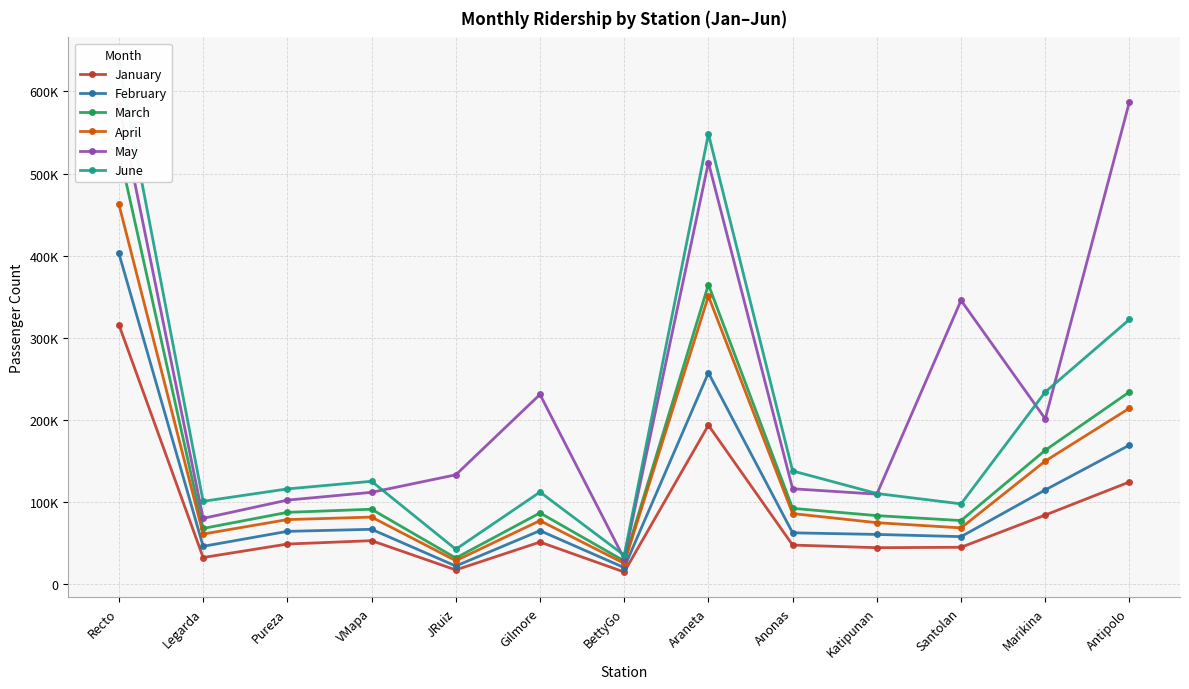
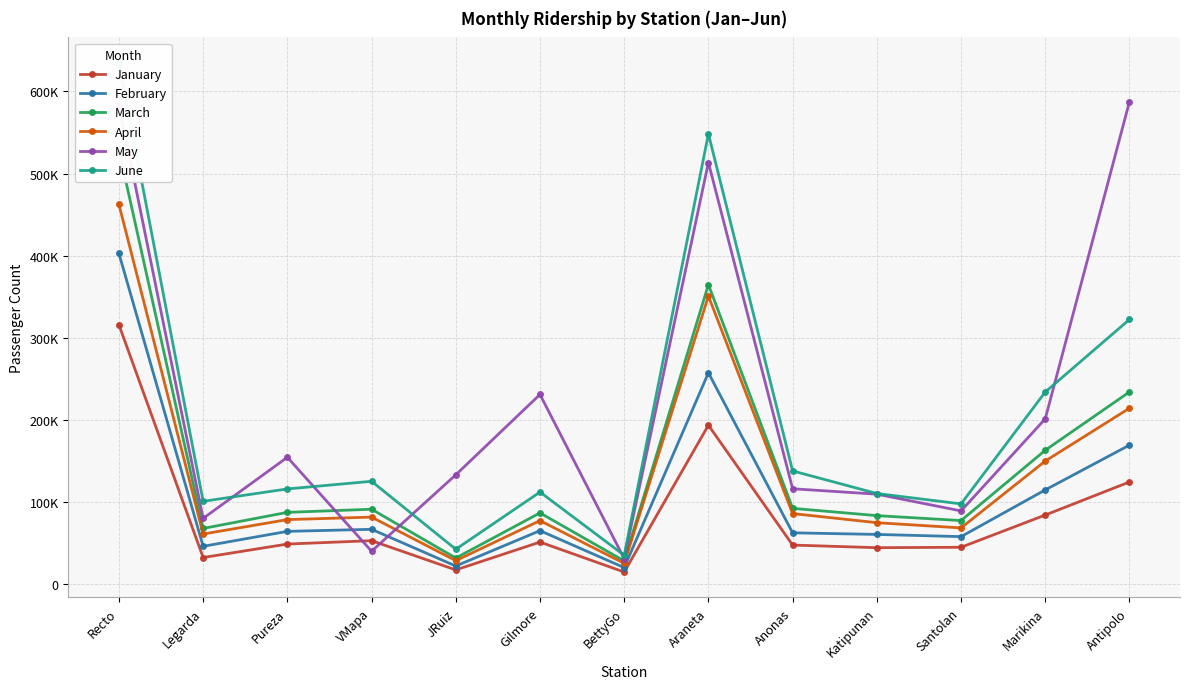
  {
    "May": {
      "Legarda": 80000,
-     "Pureza": 100000,
-     "VMapa": 110000,
+     "Pureza": 150000,
+     "VMapa": 40000,
      "JRuiz": 130000,
      "Gilmore": 230000,
      "Araneta": 510000,
      "Anonas": 120000,
-     "Santolan": 350000,
+     "Santolan": 90000,
      "Marikina": 200000,
      "Antipolo": 590000
    }
  }
